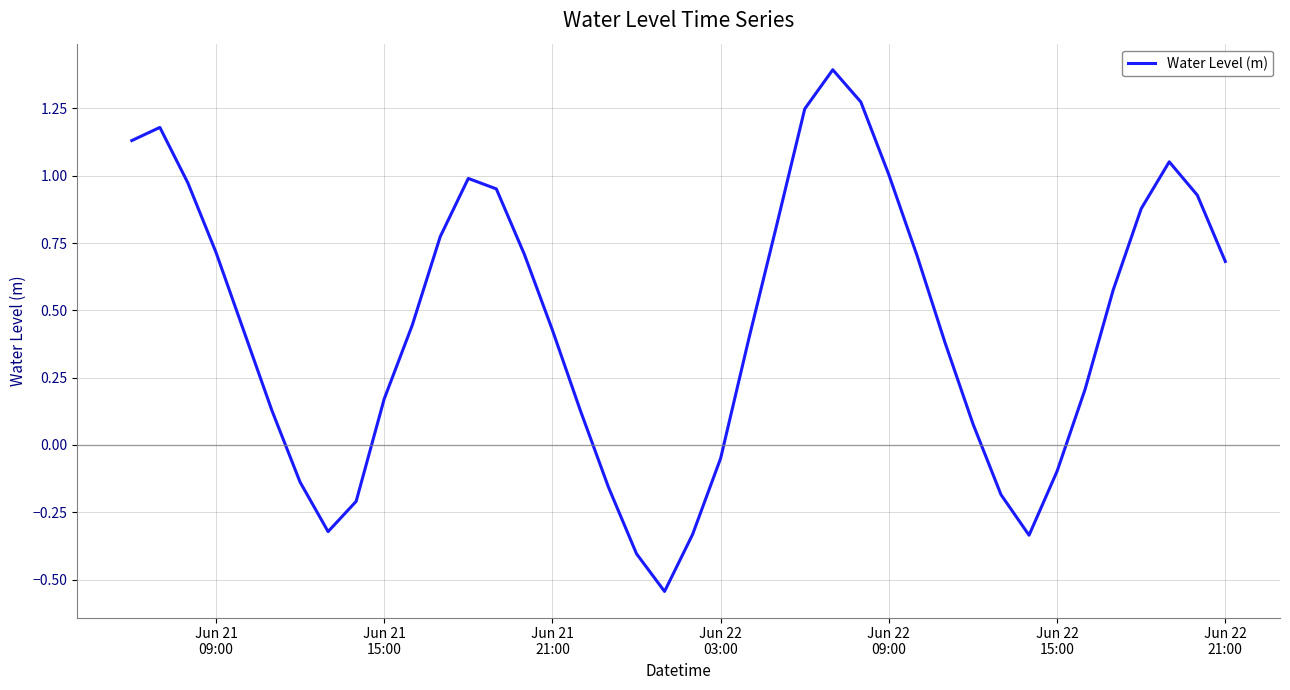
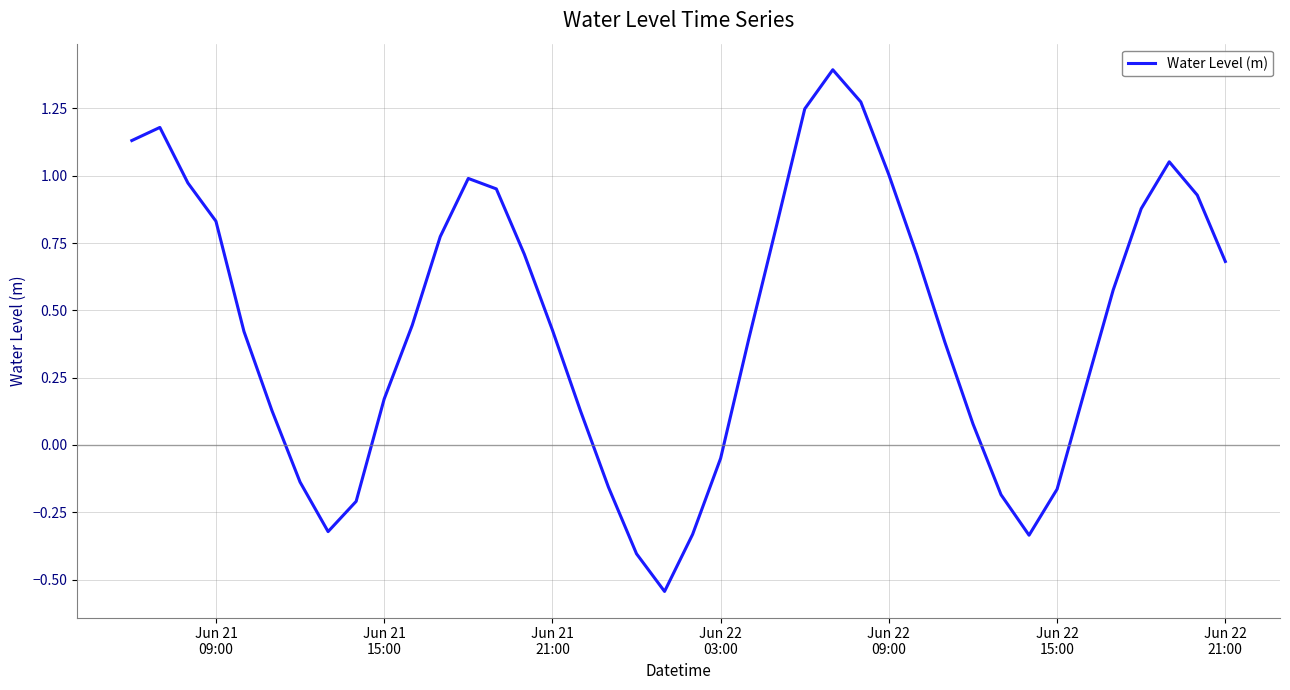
  {
-   "Jun 21 09:00": 0.72,
+   "Jun 21 09:00": 0.83,
    "Jun 21 15:00": 0.17,
    "Jun 21 21:00": 0.43,
    "Jun 22 03:00": -0.05,
    "Jun 22 09:00": 1.00,
-   "Jun 22 15:00": -0.10,
+   "Jun 22 15:00": -0.16,
    "Jun 22 21:00": 0.68
  }
